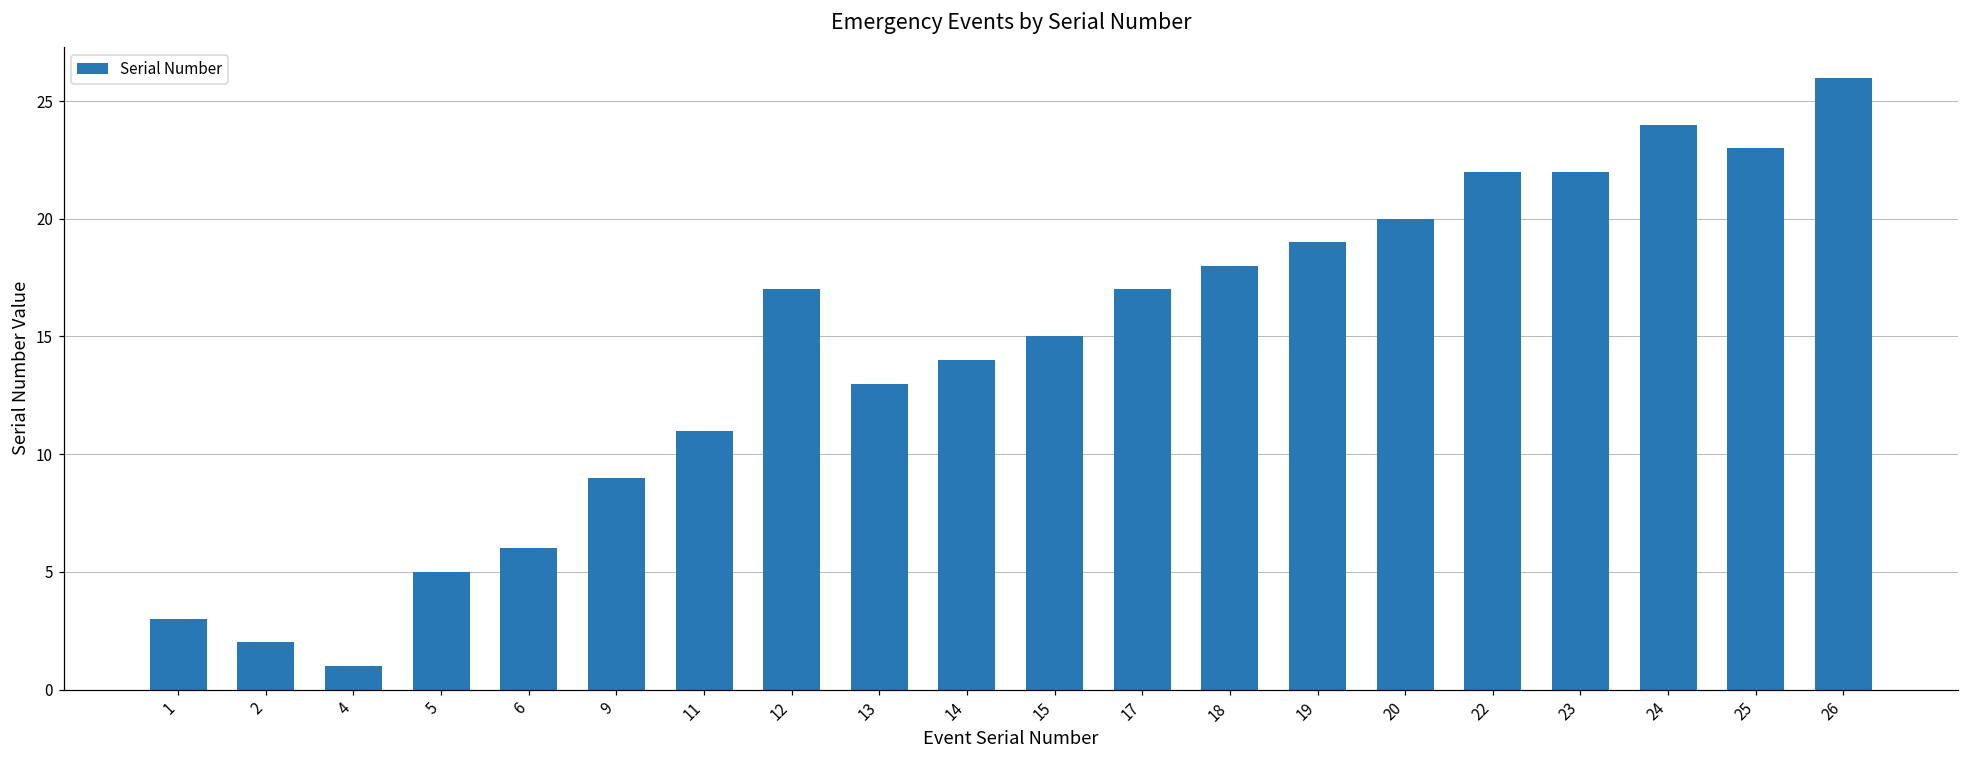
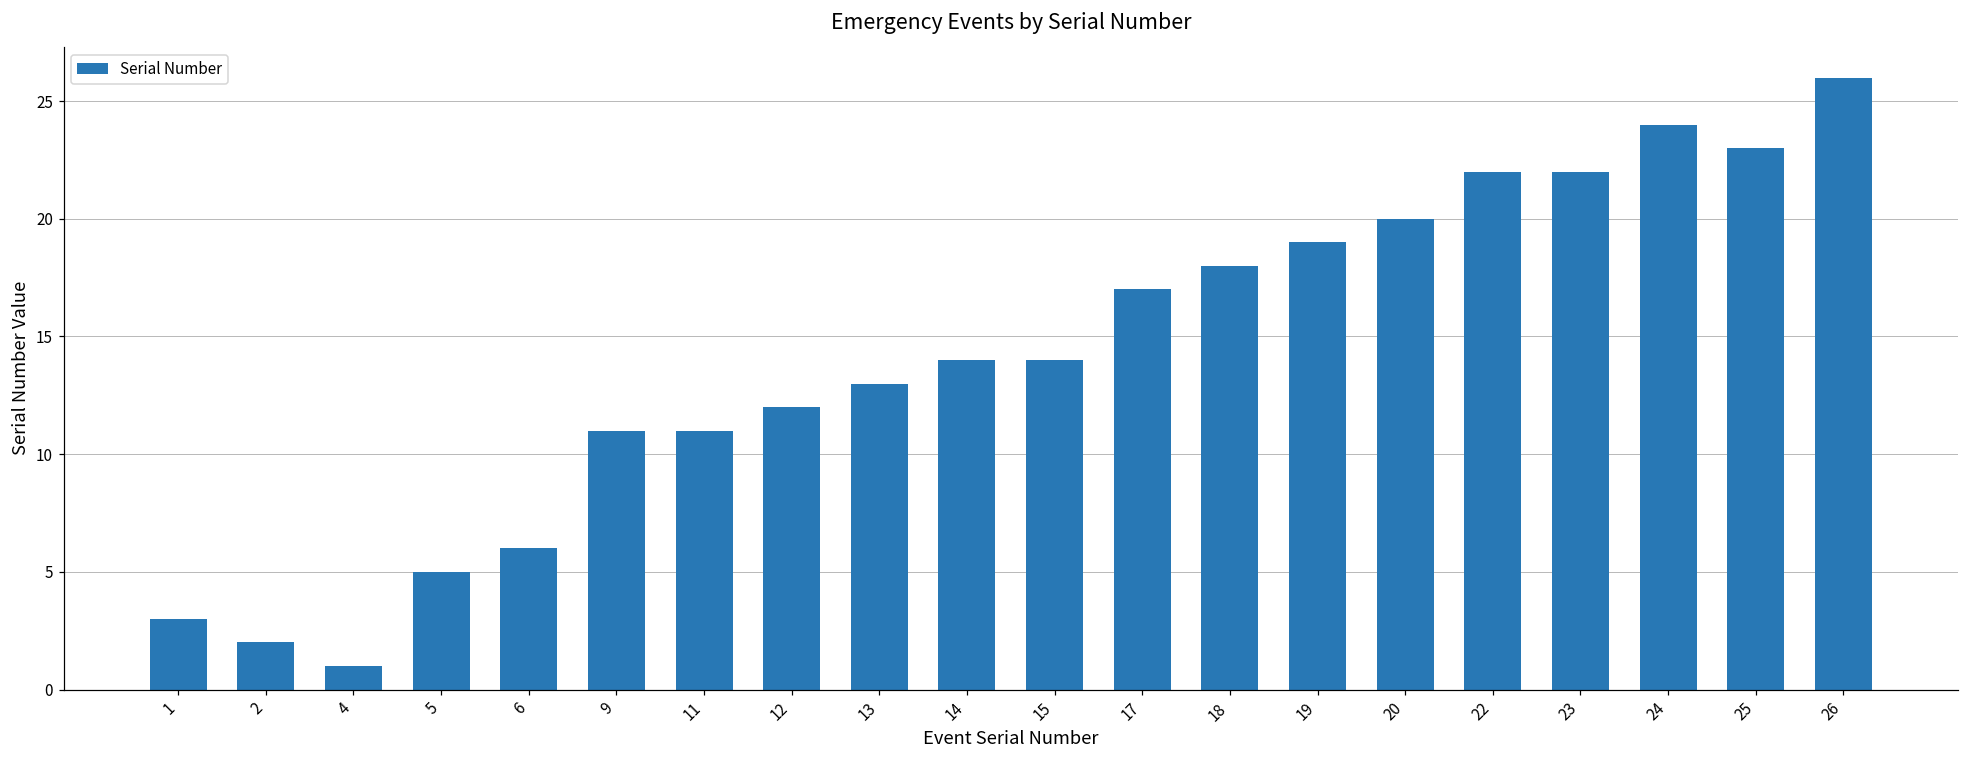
  {
    "1": 3,
    "2": 2,
    "4": 1,
    "5": 5,
    "6": 6,
-   "9": 9,
+   "9": 11,
    "11": 11,
-   "12": 17,
+   "12": 12,
    "13": 13,
    "14": 14,
-   "15": 15,
+   "15": 14,
    "17": 17,
    "18": 18,
    "19": 19,
    "20": 20,
    "22": 22,
    "23": 22,
    "24": 24,
    "25": 23,
    "26": 26
  }
